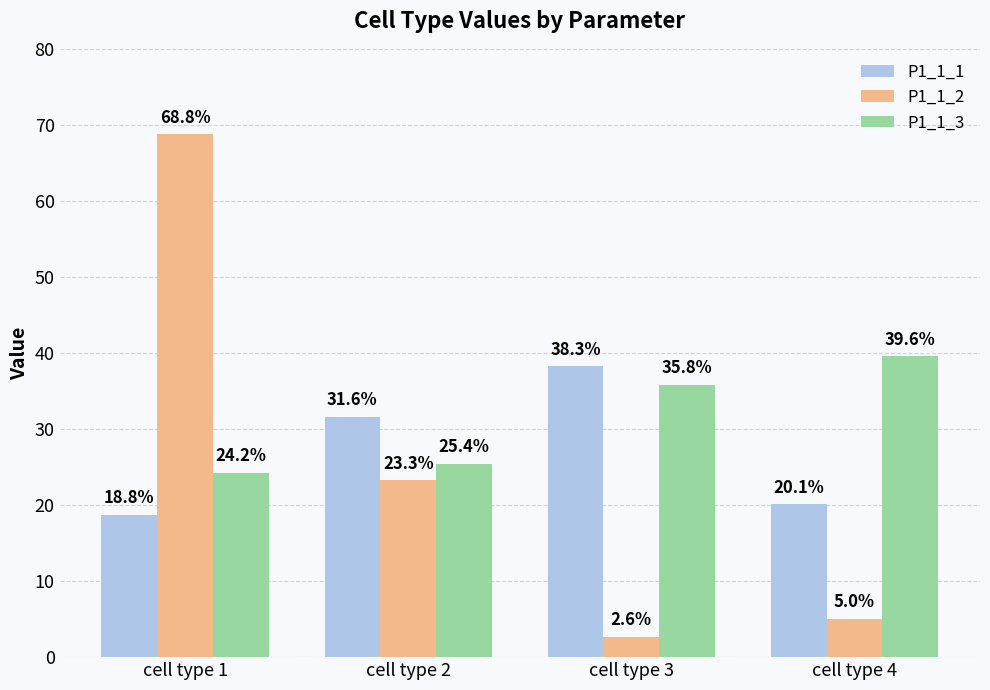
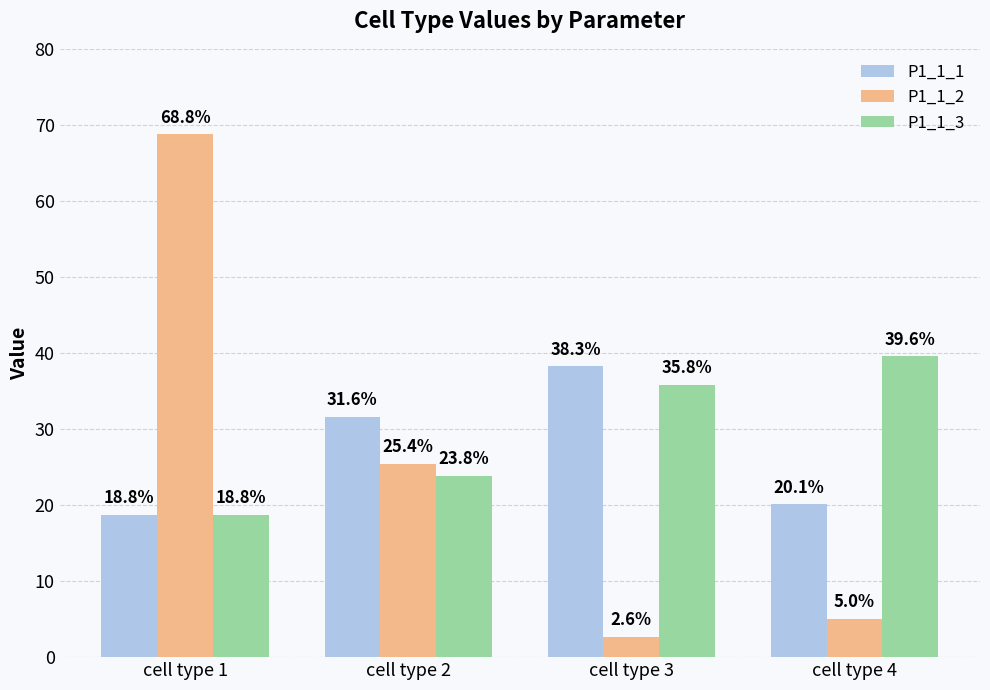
  {
    "P1_1_1": {
      "cell type 1": "18.8%",
      "cell type 2": "31.6%",
      "cell type 3": "38.3%",
      "cell type 4": "20.1%"
    },
    "P1_1_2": {
      "cell type 1": "68.8%",
-     "cell type 2": "23.3%",
+     "cell type 2": "25.4%",
      "cell type 3": "2.6%",
      "cell type 4": "5.0%"
    },
    "P1_1_3": {
-     "cell type 1": "24.2%",
-     "cell type 2": "25.4%",
+     "cell type 1": "18.8%",
+     "cell type 2": "23.8%",
      "cell type 3": "35.8%",
      "cell type 4": "39.6%"
    }
  }
